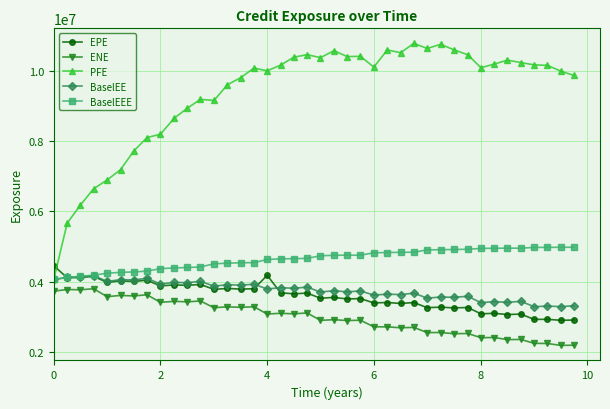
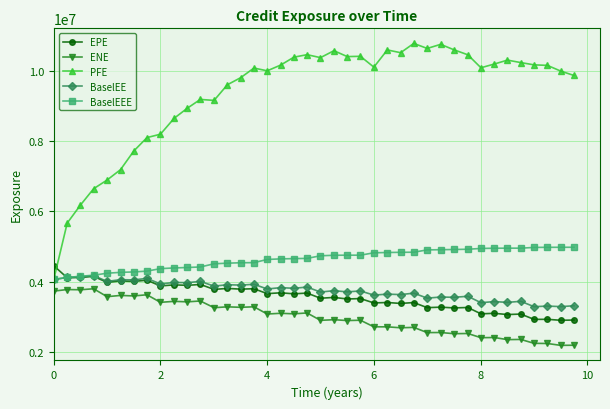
  {
    "EPE": {
      "0": 4500000,
-     "4": 4200000,
+     "4": 3700000,
      "6": 3400000
    },
    "PFE": {
      "2": 8200000,
      "4": 10000000,
      "6": 10100000
    }
  }
